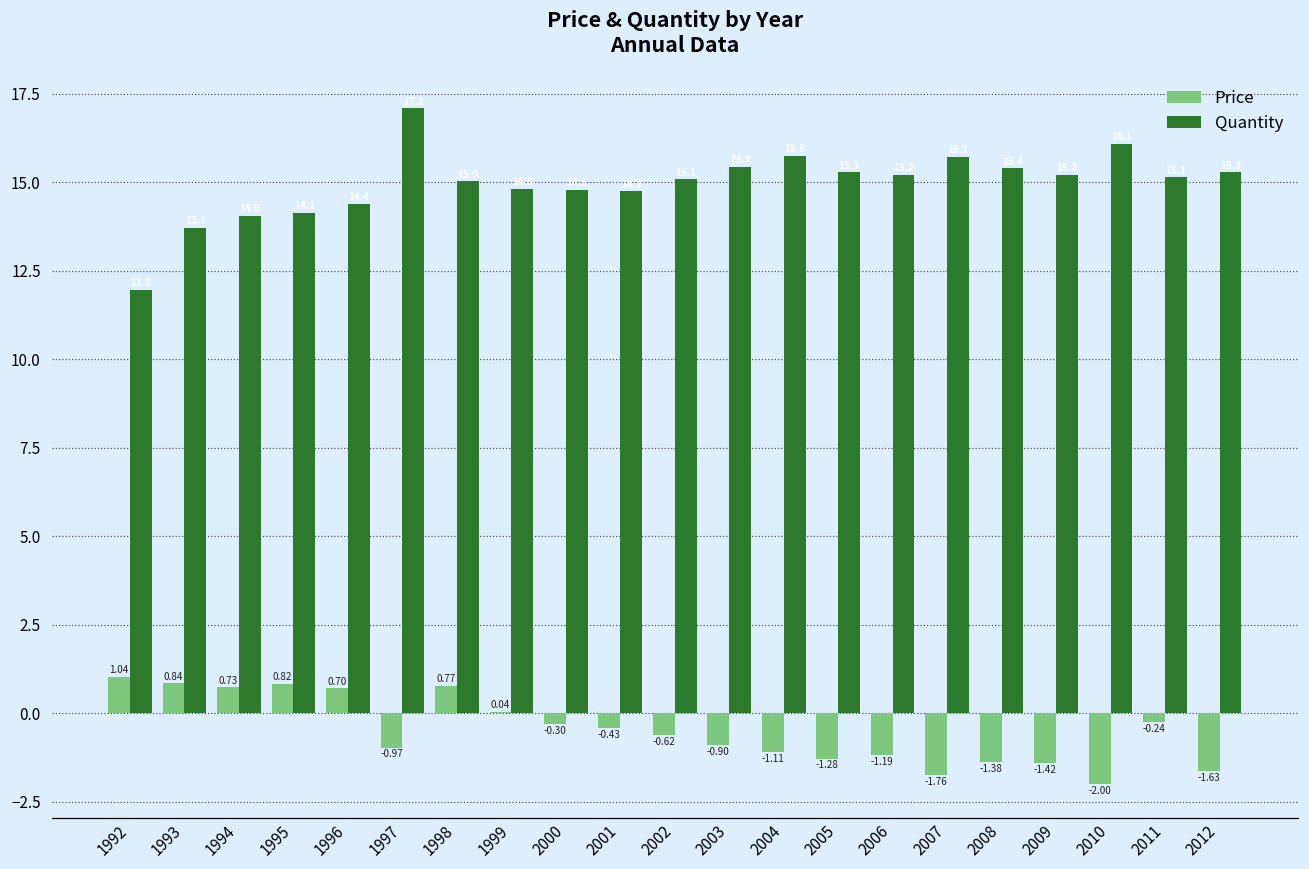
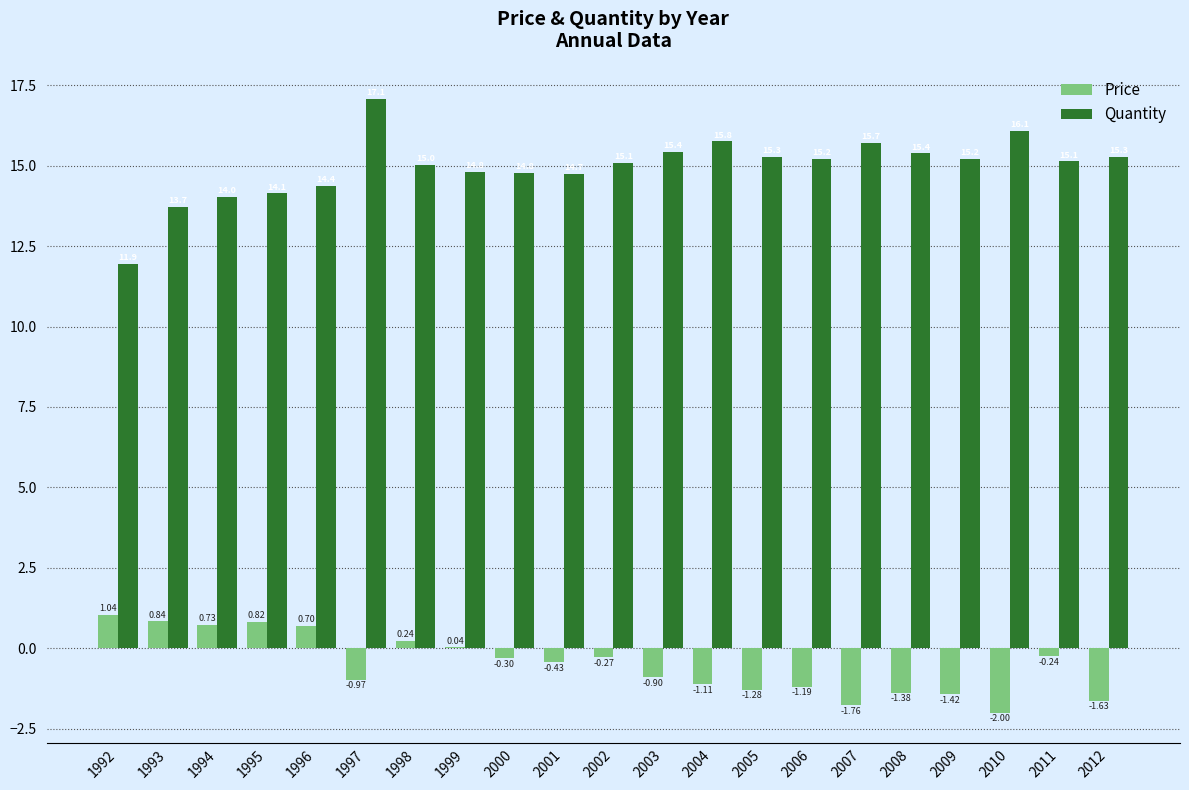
  {
    "Price": {
      "1992": 1.04,
      "1993": 0.84,
      "1994": 0.73,
      "1995": 0.82,
      "1996": 0.70,
      "1997": -0.97,
-     "1998": 0.77,
+     "1998": 0.24,
      "1999": 0.04,
      "2000": -0.30,
      "2001": -0.43,
-     "2002": -0.62,
+     "2002": -0.27,
      "2003": -0.90,
      "2004": -1.11,
      "2005": -1.28,
      "2006": -1.19,
      "2007": -1.76,
      "2008": -1.38,
      "2009": -1.42,
      "2010": -2.00,
      "2011": -0.24,
      "2012": -1.63
    },
    "Quantity": {
      "1992": 11.9,
      "1993": 13.7,
      "1994": 14.0,
      "1995": 14.1,
      "1996": 14.4,
      "1997": 17.1,
      "1998": 15.0,
      "1999": 14.8,
      "2000": 14.8,
      "2001": 14.7,
      "2002": 15.1,
      "2003": 15.4,
      "2004": 15.8,
      "2005": 15.3,
      "2006": 15.2,
      "2007": 15.7,
      "2008": 15.4,
      "2009": 15.2,
      "2010": 16.1,
      "2011": 15.1,
      "2012": 15.3
    }
  }
